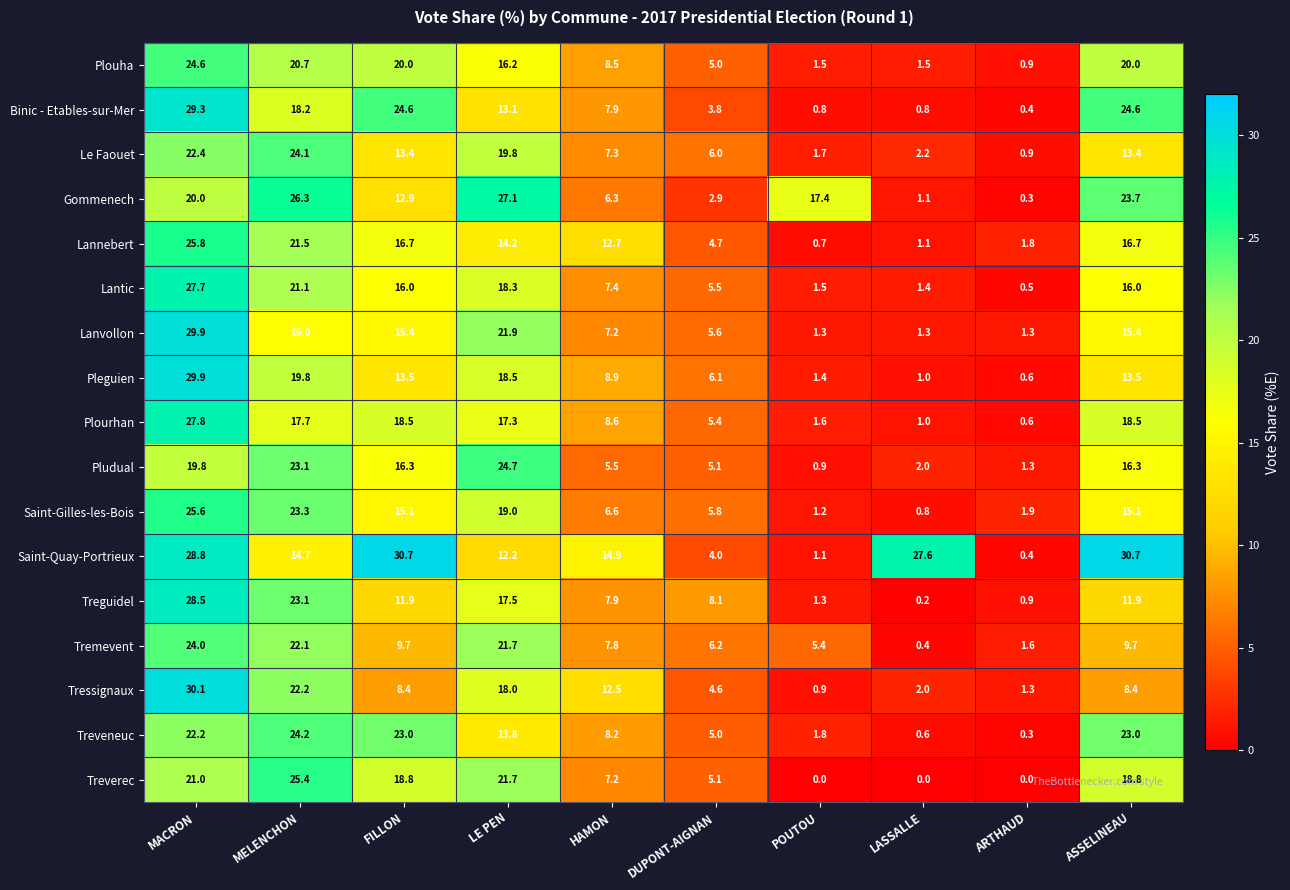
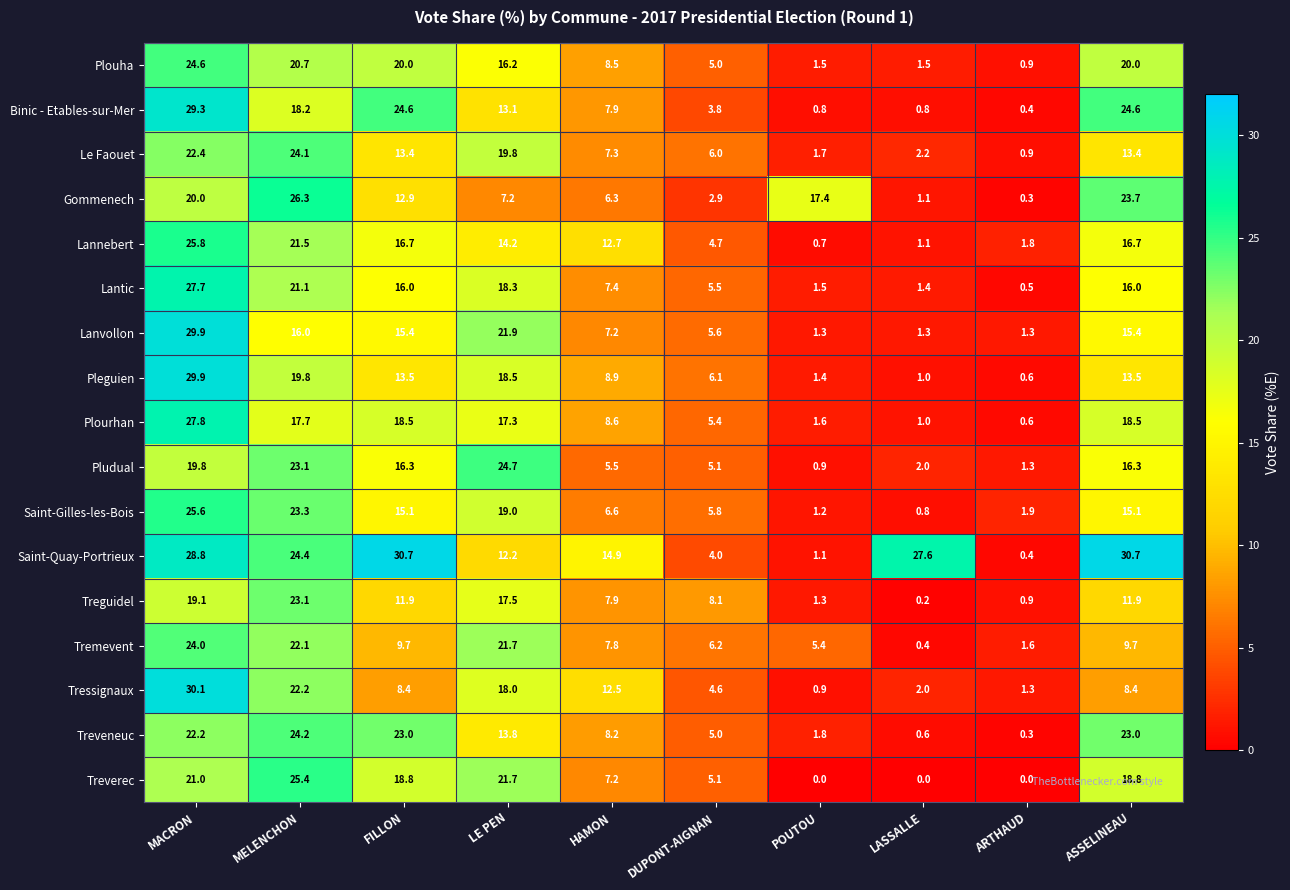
  {
    "Plouha": {
      "MACRON": 24.6,
      "MELENCHON": 20.7,
      "FILLON": 20.0,
      "LE PEN": 16.2,
      "HAMON": 8.5,
      "DUPONT-AIGNAN": 5.0,
      "POUTOU": 1.5,
      "LASSALLE": 1.5,
      "ARTHAUD": 0.9,
      "ASSELINEAU": 20.0
    },
    "Binic - Etables-sur-Mer": {
      "MACRON": 29.3,
      "MELENCHON": 18.2,
      "FILLON": 24.6,
      "LE PEN": 13.1,
      "HAMON": 7.9,
      "DUPONT-AIGNAN": 3.8,
      "POUTOU": 0.8,
      "LASSALLE": 0.8,
      "ARTHAUD": 0.4,
      "ASSELINEAU": 24.6
    },
    "Le Faouet": {
      "MACRON": 22.4,
      "MELENCHON": 24.1,
      "FILLON": 13.4,
      "LE PEN": 19.8,
      "HAMON": 7.3,
      "DUPONT-AIGNAN": 6.0,
      "POUTOU": 1.7,
      "LASSALLE": 2.2,
      "ARTHAUD": 0.9,
      "ASSELINEAU": 13.4
    },
    "Gommenech": {
      "MACRON": 20.0,
      "MELENCHON": 26.3,
      "FILLON": 12.9,
-     "LE PEN": 27.1,
+     "LE PEN": 7.2,
      "HAMON": 6.3,
      "DUPONT-AIGNAN": 2.9,
      "POUTOU": 17.4,
      "LASSALLE": 1.1,
      "ARTHAUD": 0.3,
      "ASSELINEAU": 23.7
    },
    "Lannebert": {
      "MACRON": 25.8,
      "MELENCHON": 21.5,
      "FILLON": 16.7,
      "LE PEN": 14.2,
      "HAMON": 12.7,
      "DUPONT-AIGNAN": 4.7,
      "POUTOU": 0.7,
      "LASSALLE": 1.1,
      "ARTHAUD": 1.8,
      "ASSELINEAU": 16.7
    },
    "Lantic": {
      "MACRON": 27.7,
      "MELENCHON": 21.1,
      "FILLON": 16.0,
      "LE PEN": 18.3,
      "HAMON": 7.4,
      "DUPONT-AIGNAN": 5.5,
      "POUTOU": 1.5,
      "LASSALLE": 1.4,
      "ARTHAUD": 0.5,
      "ASSELINEAU": 16.0
    },
    "Lanvollon": {
      "MACRON": 29.9,
      "MELENCHON": 16.0,
      "FILLON": 15.4,
      "LE PEN": 21.9,
      "HAMON": 7.2,
      "DUPONT-AIGNAN": 5.6,
      "POUTOU": 1.3,
      "LASSALLE": 1.3,
      "ARTHAUD": 1.3,
      "ASSELINEAU": 15.4
    },
    "Pleguien": {
      "MACRON": 29.9,
      "MELENCHON": 19.8,
      "FILLON": 13.5,
      "LE PEN": 18.5,
      "HAMON": 8.9,
      "DUPONT-AIGNAN": 6.1,
      "POUTOU": 1.4,
      "LASSALLE": 1.0,
      "ARTHAUD": 0.6,
      "ASSELINEAU": 13.5
    },
    "Plourhan": {
      "MACRON": 27.8,
      "MELENCHON": 17.7,
      "FILLON": 18.5,
      "LE PEN": 17.3,
      "HAMON": 8.6,
      "DUPONT-AIGNAN": 5.4,
      "POUTOU": 1.6,
      "LASSALLE": 1.0,
      "ARTHAUD": 0.6,
      "ASSELINEAU": 18.5
    },
    "Pludual": {
      "MACRON": 19.8,
      "MELENCHON": 23.1,
      "FILLON": 16.3,
      "LE PEN": 24.7,
      "HAMON": 5.5,
      "DUPONT-AIGNAN": 5.1,
      "POUTOU": 0.9,
      "LASSALLE": 2.0,
      "ARTHAUD": 1.3,
      "ASSELINEAU": 16.3
    },
    "Saint-Gilles-les-Bois": {
      "MACRON": 25.6,
      "MELENCHON": 23.3,
      "FILLON": 15.1,
      "LE PEN": 19.0,
      "HAMON": 6.6,
      "DUPONT-AIGNAN": 5.8,
      "POUTOU": 1.2,
      "LASSALLE": 0.8,
      "ARTHAUD": 1.9,
      "ASSELINEAU": 15.1
    },
    "Saint-Quay-Portrieux": {
      "MACRON": 28.8,
-     "MELENCHON": 14.7,
+     "MELENCHON": 24.4,
      "FILLON": 30.7,
      "LE PEN": 12.2,
      "HAMON": 14.9,
      "DUPONT-AIGNAN": 4.0,
      "POUTOU": 1.1,
      "LASSALLE": 27.6,
      "ARTHAUD": 0.4,
      "ASSELINEAU": 30.7
    },
    "Treguidel": {
-     "MACRON": 28.5,
+     "MACRON": 19.1,
      "MELENCHON": 23.1,
      "FILLON": 11.9,
      "LE PEN": 17.5,
      "HAMON": 7.9,
      "DUPONT-AIGNAN": 8.1,
      "POUTOU": 1.3,
      "LASSALLE": 0.2,
      "ARTHAUD": 0.9,
      "ASSELINEAU": 11.9
    },
    "Tremevent": {
      "MACRON": 24.0,
      "MELENCHON": 22.1,
      "FILLON": 9.7,
      "LE PEN": 21.7,
      "HAMON": 7.8,
      "DUPONT-AIGNAN": 6.2,
      "POUTOU": 5.4,
      "LASSALLE": 0.4,
      "ARTHAUD": 1.6,
      "ASSELINEAU": 9.7
    },
    "Tressignaux": {
      "MACRON": 30.1,
      "MELENCHON": 22.2,
      "FILLON": 8.4,
      "LE PEN": 18.0,
      "HAMON": 12.5,
      "DUPONT-AIGNAN": 4.6,
      "POUTOU": 0.9,
      "LASSALLE": 2.0,
      "ARTHAUD": 1.3,
      "ASSELINEAU": 8.4
    },
    "Treveneuc": {
      "MACRON": 22.2,
      "MELENCHON": 24.2,
      "FILLON": 23.0,
      "LE PEN": 13.8,
      "HAMON": 8.2,
      "DUPONT-AIGNAN": 5.0,
      "POUTOU": 1.8,
      "LASSALLE": 0.6,
      "ARTHAUD": 0.3,
      "ASSELINEAU": 23.0
    },
    "Treverec": {
      "MACRON": 21.0,
      "MELENCHON": 25.4,
      "FILLON": 18.8,
      "LE PEN": 21.7,
      "HAMON": 7.2,
      "DUPONT-AIGNAN": 5.1,
      "POUTOU": 0.0,
      "LASSALLE": 0.0
    }
  }
